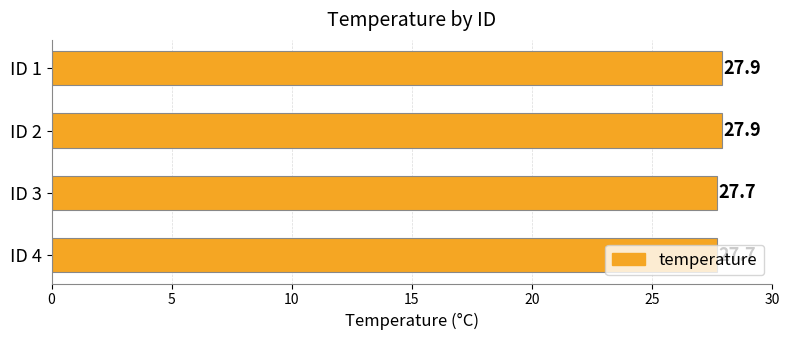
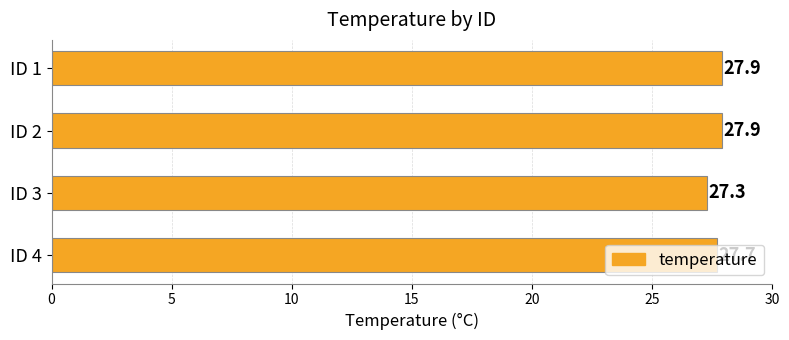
  {
    "ID 1": 27.9,
    "ID 2": 27.9,
-   "ID 3": 27.7
+   "ID 3": 27.3
  }
